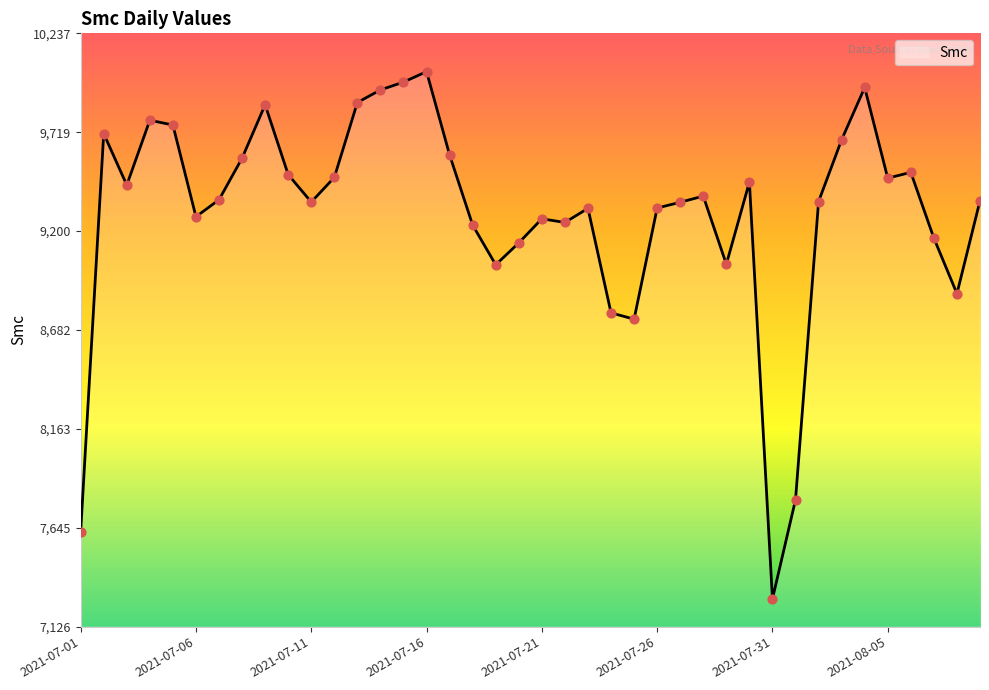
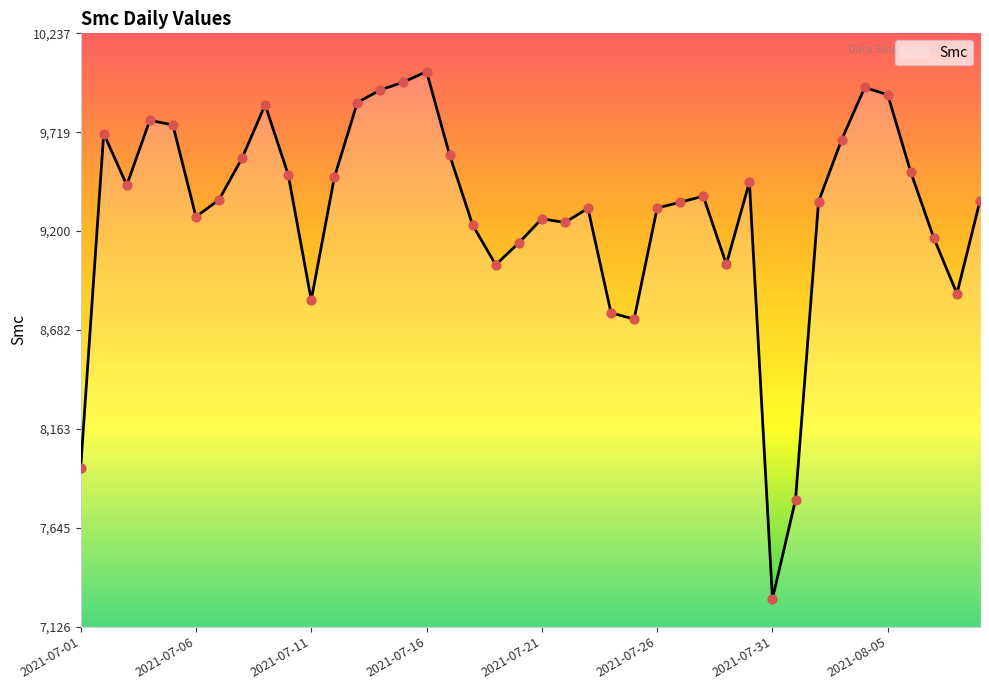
  {
-   "2021-07-01": "7,620",
+   "2021-07-01": "7,960",
    "2021-07-06": "9,280",
-   "2021-07-11": "9,350",
+   "2021-07-11": "8,840",
    "2021-07-16": "10,040",
    "2021-07-21": "9,260",
    "2021-07-26": "9,320",
    "2021-07-31": "7,270",
-   "2021-08-05": "9,480"
+   "2021-08-05": "9,920"
  }
